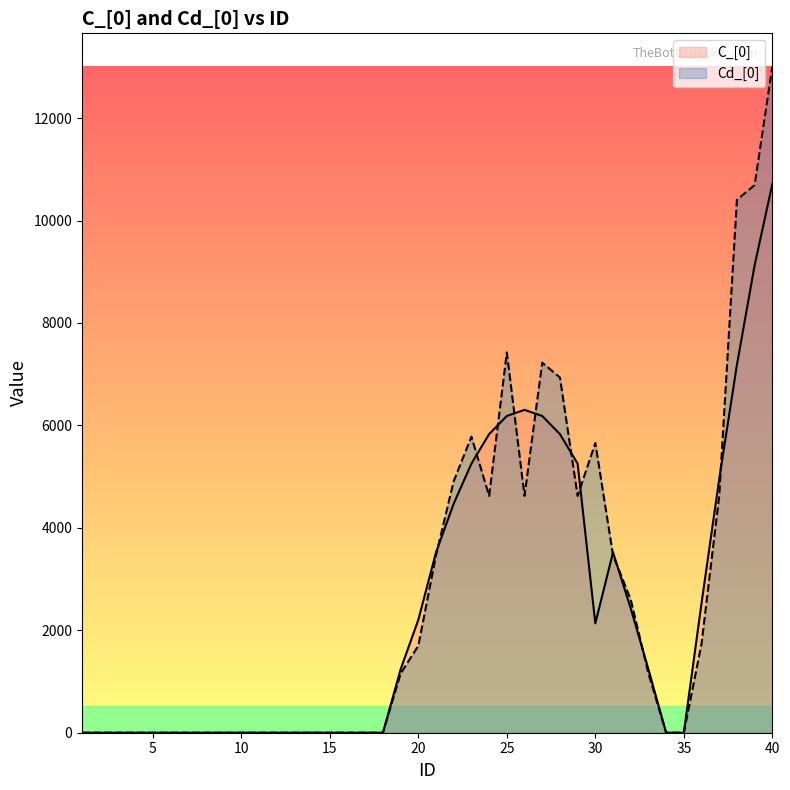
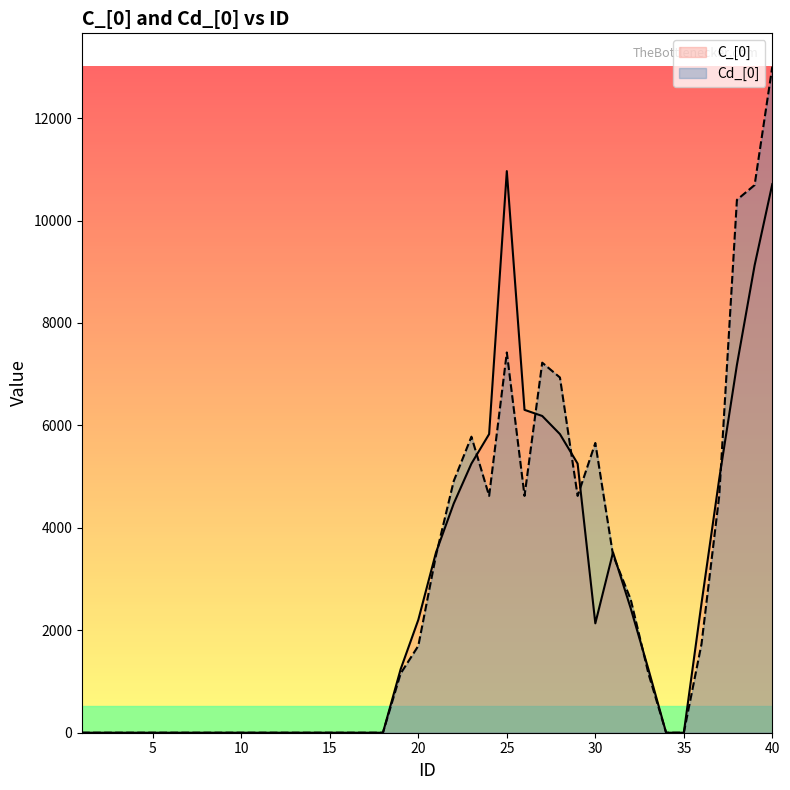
  {
    "C_[0]": {
      "20": 2200,
-     "25": 6200,
+     "25": 11000,
      "30": 2100,
      "40": 10700
    },
    "Cd_[0]": {
      "20": 1700,
      "25": 7400,
      "30": 5700,
      "40": 13000
    }
  }
